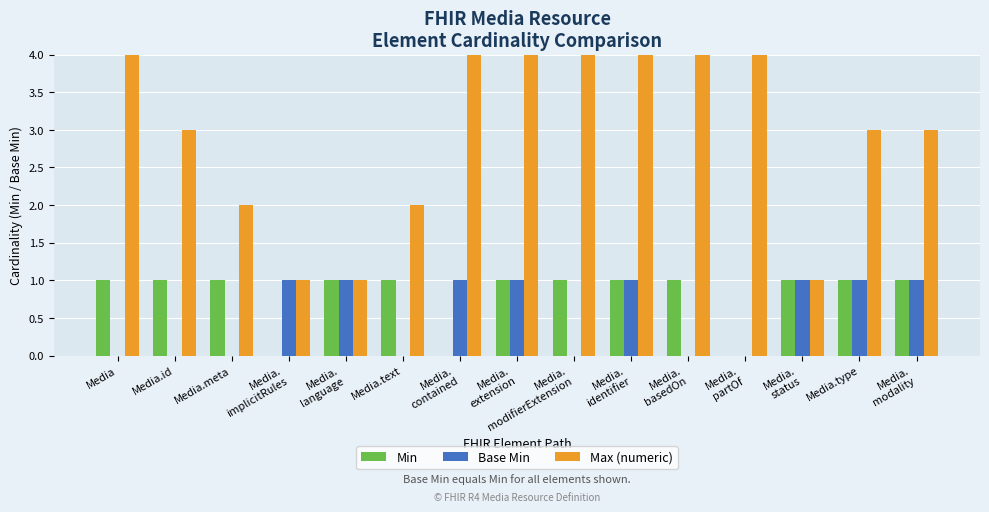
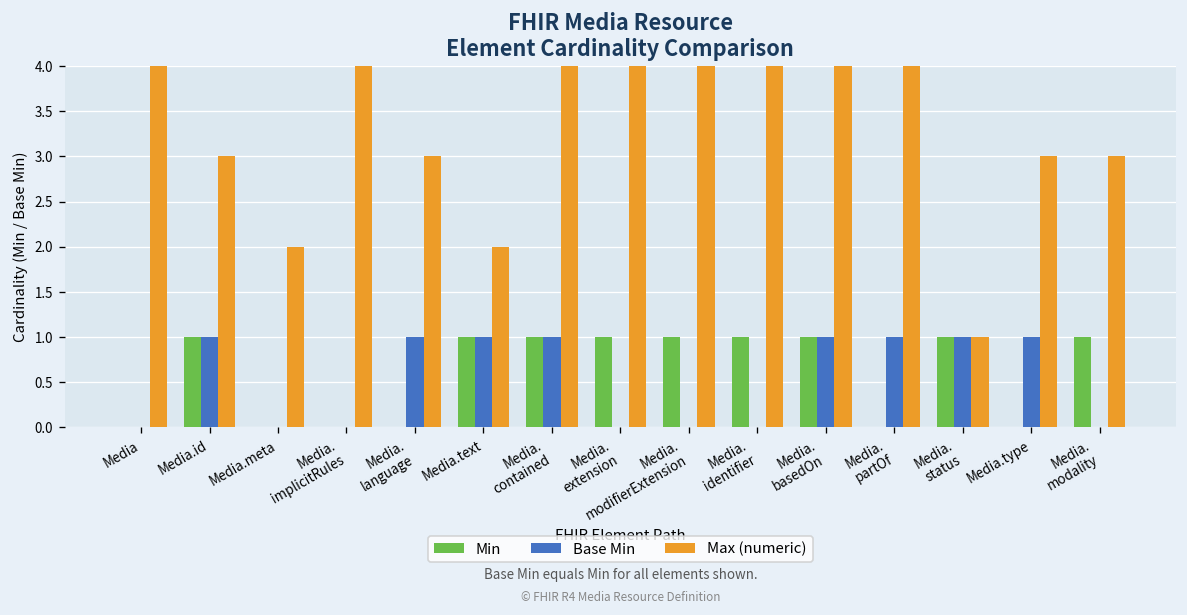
  {
    "Min": {
-     "Media": 1,
+     "Media": 0,
      "Media.id": 1,
-     "Media.meta": 1,
+     "Media.meta": 0,
      "Media. implicitRules": 0,
-     "Media. language": 1,
+     "Media. language": 0,
      "Media.text": 1,
-     "Media. contained": 0,
+     "Media. contained": 1,
      "Media. extension": 1,
      "Media. modifierExtension": 1,
      "Media. identifier": 1,
      "Media. basedOn": 1,
      "Media. partOf": 0,
      "Media. status": 1,
-     "Media.type": 1,
+     "Media.type": 0,
      "Media. modality": 1
    },
    "Base Min": {
      "Media": 0,
-     "Media.id": 0,
+     "Media.id": 1,
      "Media.meta": 0,
-     "Media. implicitRules": 1,
+     "Media. implicitRules": 0,
      "Media. language": 1,
-     "Media.text": 0,
+     "Media.text": 1,
      "Media. contained": 1,
-     "Media. extension": 1,
+     "Media. extension": 0,
      "Media. modifierExtension": 0,
-     "Media. identifier": 1,
-     "Media. basedOn": 0,
-     "Media. partOf": 0,
+     "Media. identifier": 0,
+     "Media. basedOn": 1,
+     "Media. partOf": 1,
      "Media. status": 1,
      "Media.type": 1,
-     "Media. modality": 1
+     "Media. modality": 0
    },
    "Max (numeric)": {
      "Media.id": 3,
      "Media.meta": 2,
-     "Media. implicitRules": 1,
-     "Media. language": 1,
+     "Media. implicitRules": 4,
+     "Media. language": 3,
      "Media.text": 2,
      "Media. status": 1,
      "Media.type": 3,
      "Media. modality": 3
    }
  }
